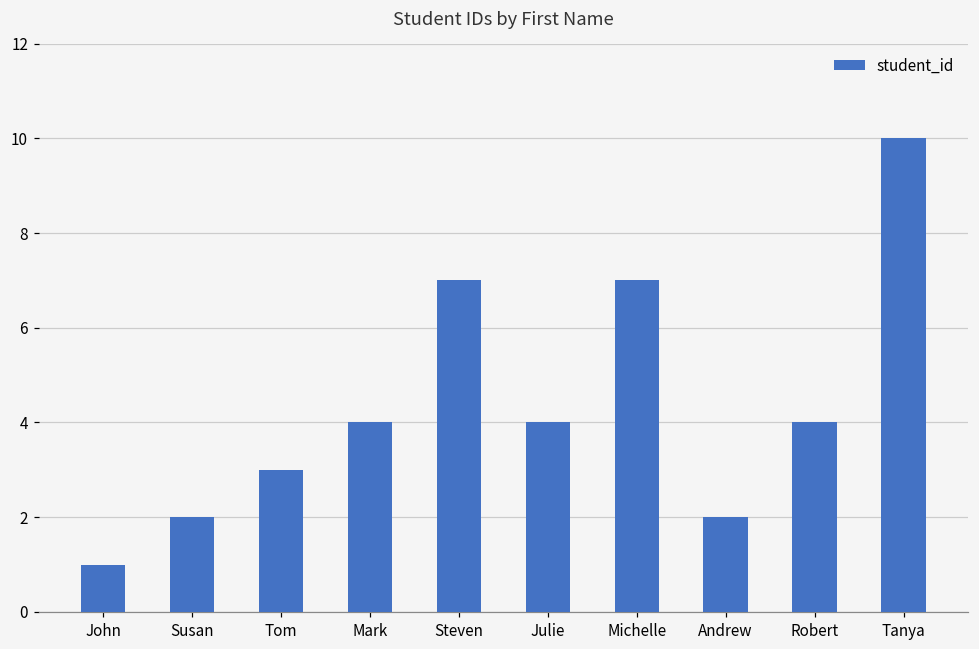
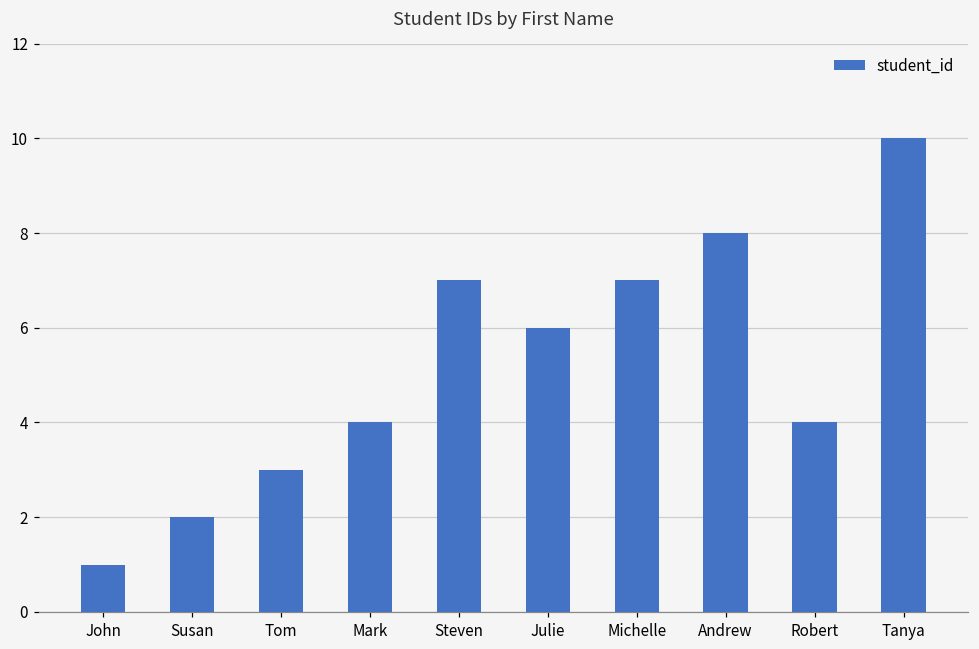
  {
    "John": 1,
    "Susan": 2,
    "Tom": 3,
    "Mark": 4,
    "Steven": 7,
-   "Julie": 4,
+   "Julie": 6,
    "Michelle": 7,
-   "Andrew": 2,
+   "Andrew": 8,
    "Robert": 4,
    "Tanya": 10
  }
